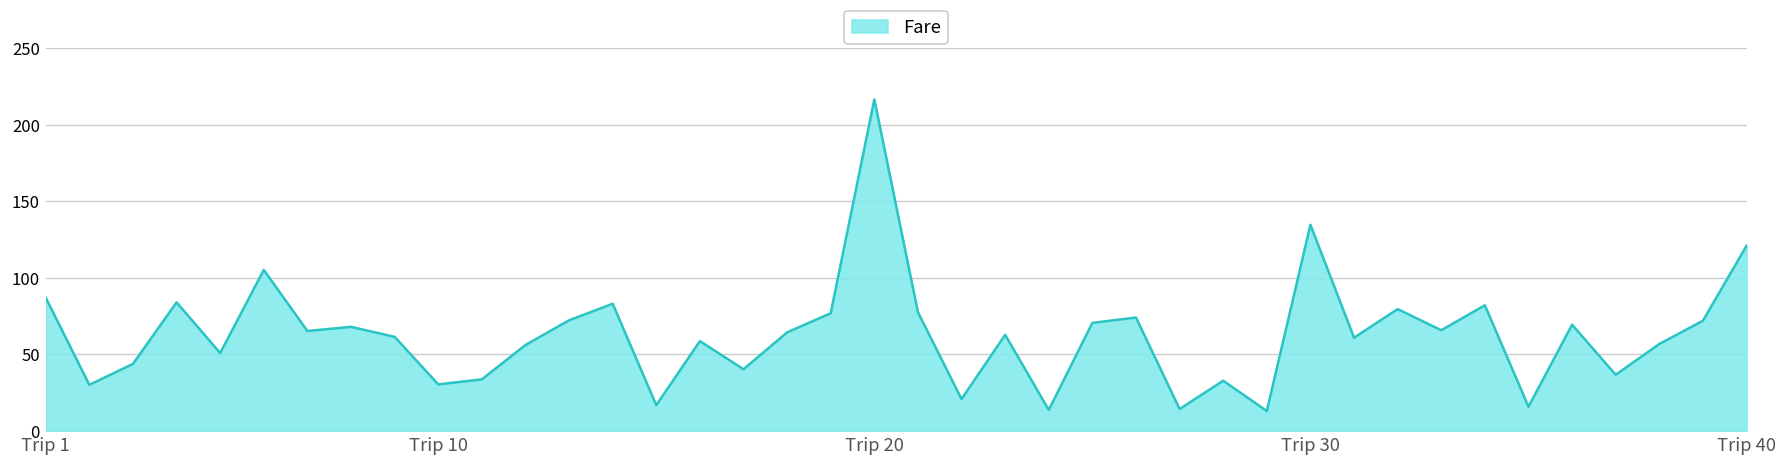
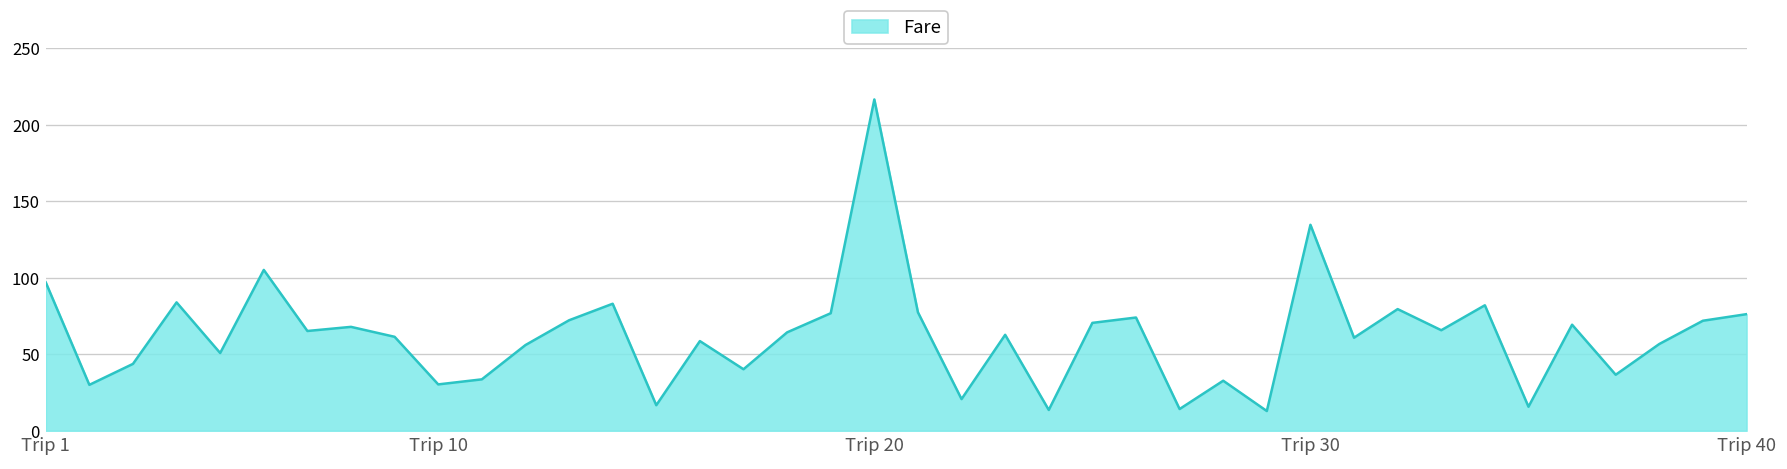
  {
-   "Trip 1": 87,
+   "Trip 1": 97,
    "Trip 10": 30,
    "Trip 20": 217,
    "Trip 30": 135,
-   "Trip 40": 121
+   "Trip 40": 76
  }
